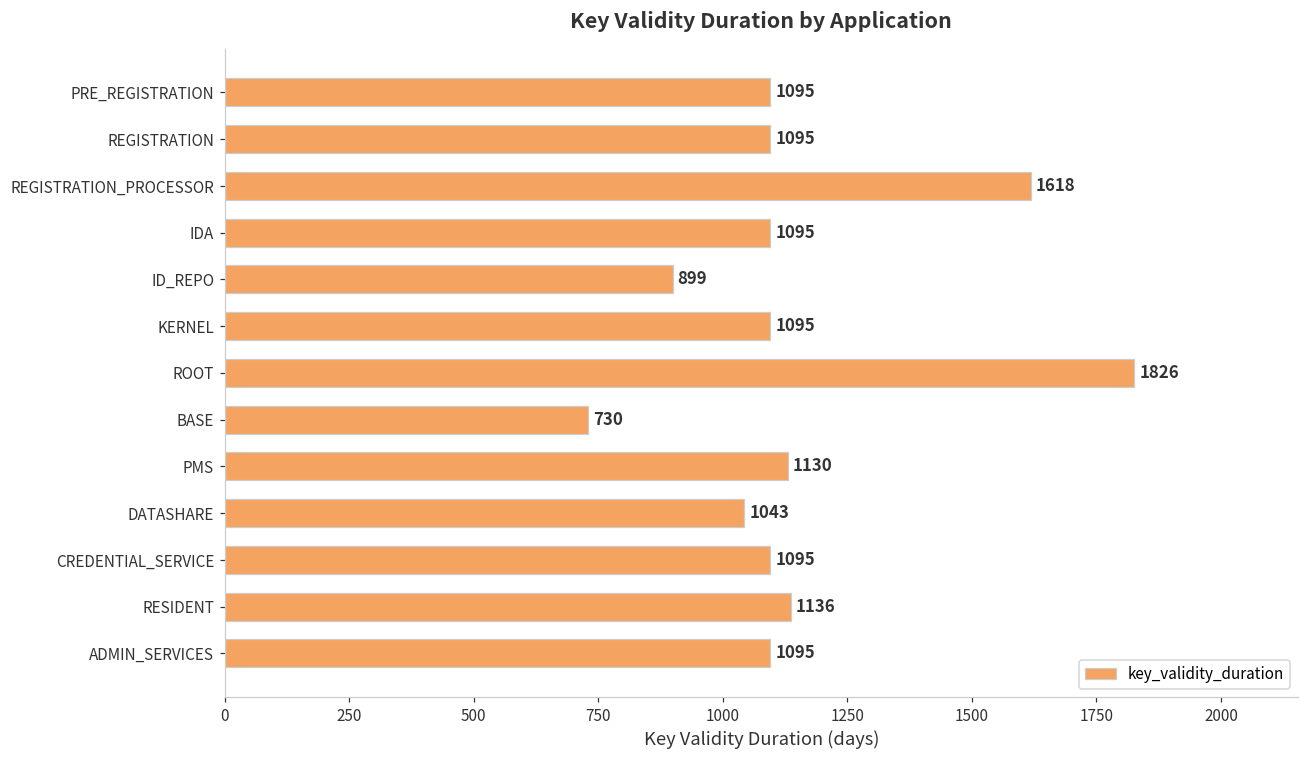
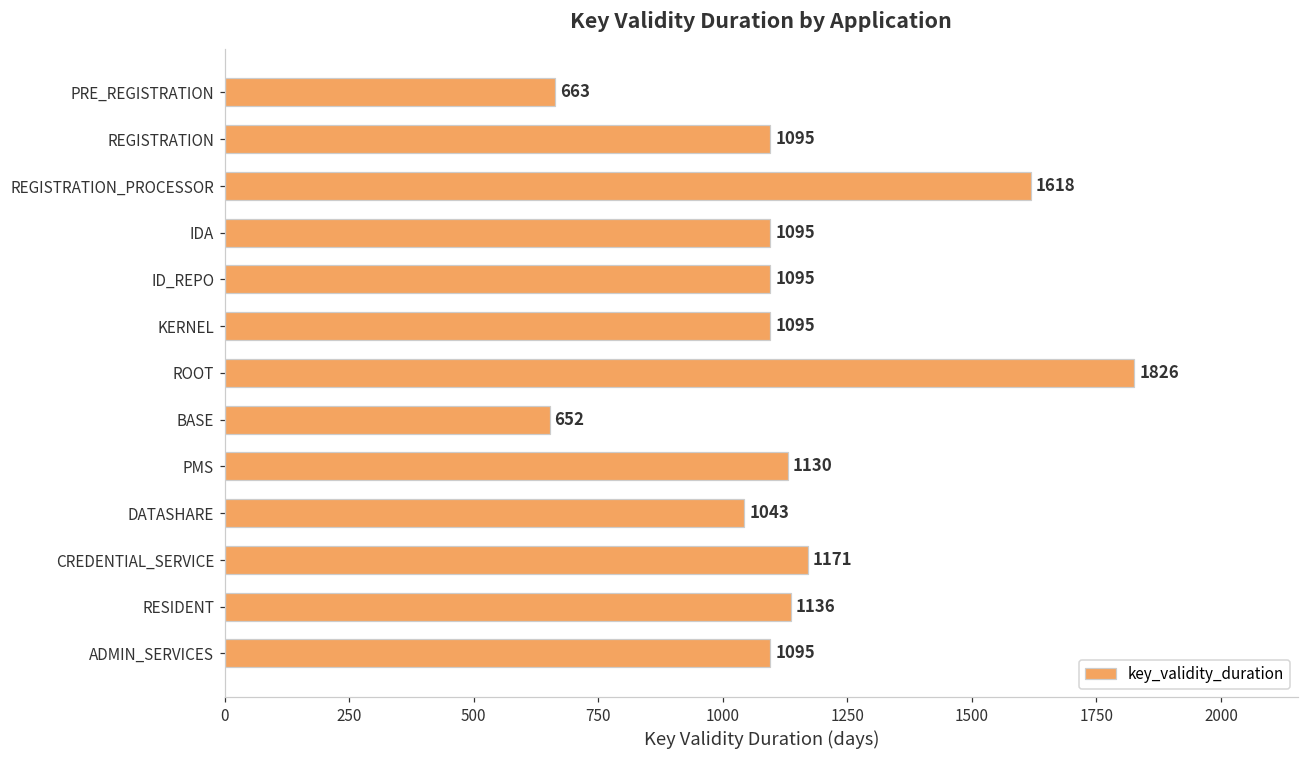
  {
-   "PRE_REGISTRATION": 1095,
+   "PRE_REGISTRATION": 663,
    "REGISTRATION": 1095,
    "REGISTRATION_PROCESSOR": 1618,
    "IDA": 1095,
-   "ID_REPO": 899,
+   "ID_REPO": 1095,
    "KERNEL": 1095,
    "ROOT": 1826,
-   "BASE": 730,
+   "BASE": 652,
    "PMS": 1130,
    "DATASHARE": 1043,
-   "CREDENTIAL_SERVICE": 1095,
+   "CREDENTIAL_SERVICE": 1171,
    "RESIDENT": 1136,
    "ADMIN_SERVICES": 1095
  }
